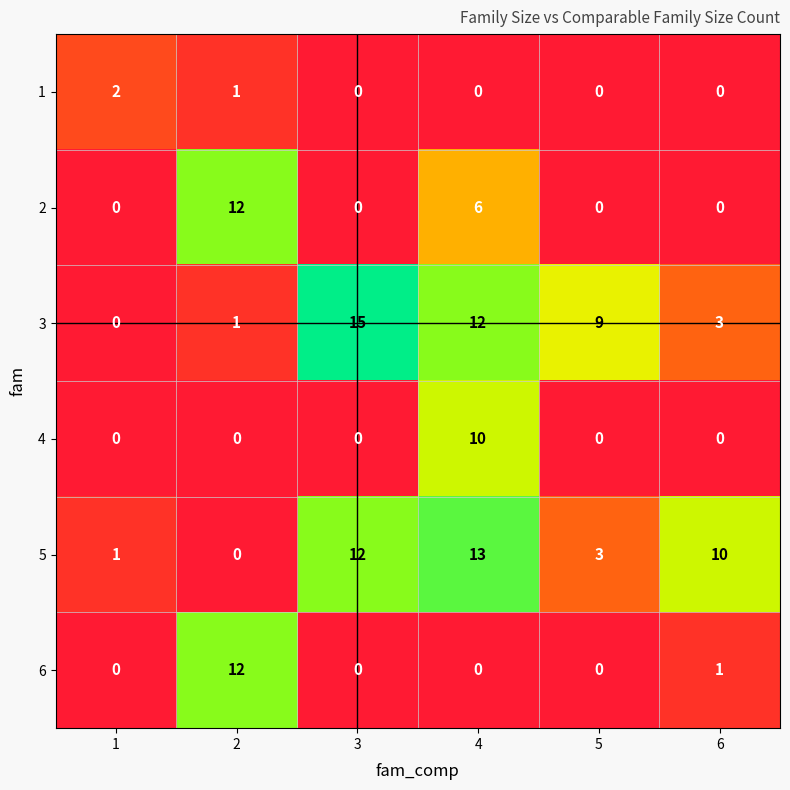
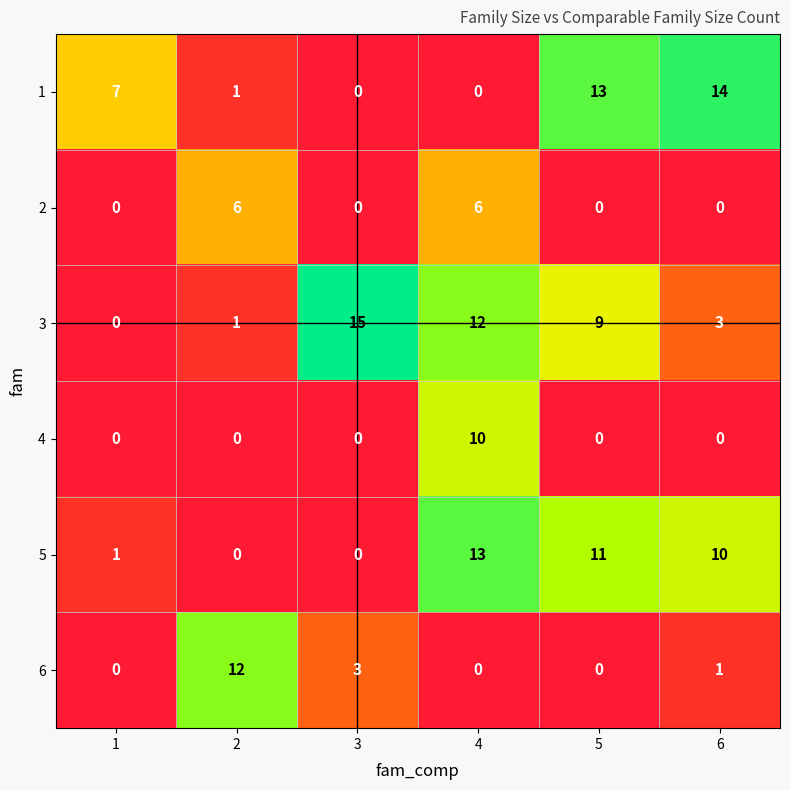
  {
    "1": {
-     "1": 2,
+     "1": 7,
      "2": 1,
      "3": 0,
      "4": 0,
-     "5": 0,
-     "6": 0
+     "5": 13,
+     "6": 14
    },
    "2": {
      "1": 0,
-     "2": 12,
+     "2": 6,
      "3": 0,
      "4": 6,
      "5": 0,
      "6": 0
    },
    "3": {
      "1": 0,
      "2": 1,
      "3": 15,
      "4": 12,
      "5": 9,
      "6": 3
    },
    "4": {
      "1": 0,
      "2": 0,
      "3": 0,
      "4": 10,
      "5": 0,
      "6": 0
    },
    "5": {
      "1": 1,
      "2": 0,
-     "3": 12,
+     "3": 0,
      "4": 13,
-     "5": 3,
+     "5": 11,
      "6": 10
    },
    "6": {
      "1": 0,
      "2": 12,
-     "3": 0,
+     "3": 3,
      "4": 0,
      "5": 0,
      "6": 1
    }
  }
